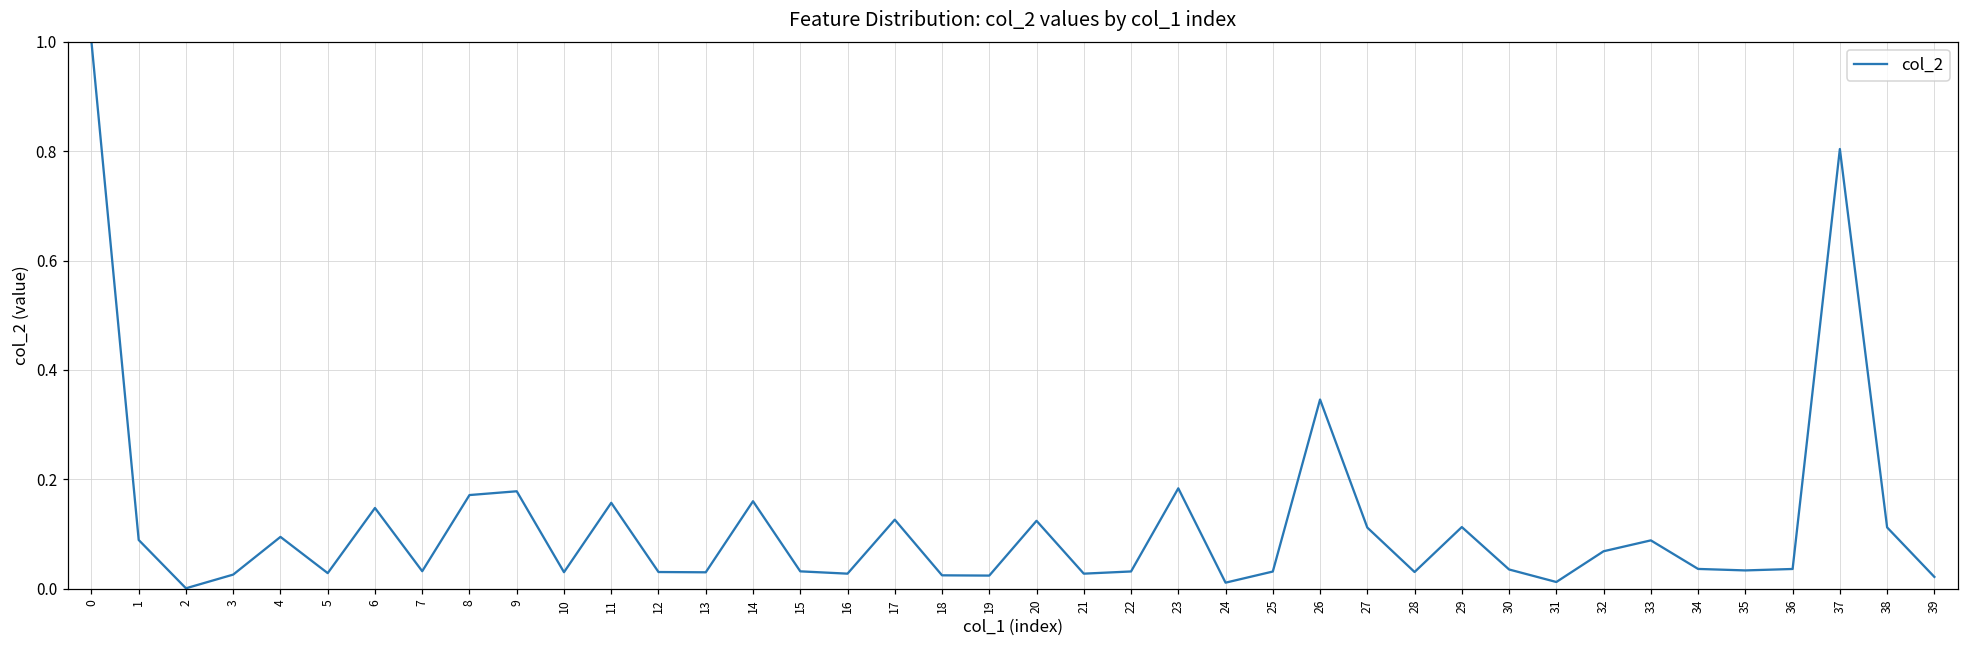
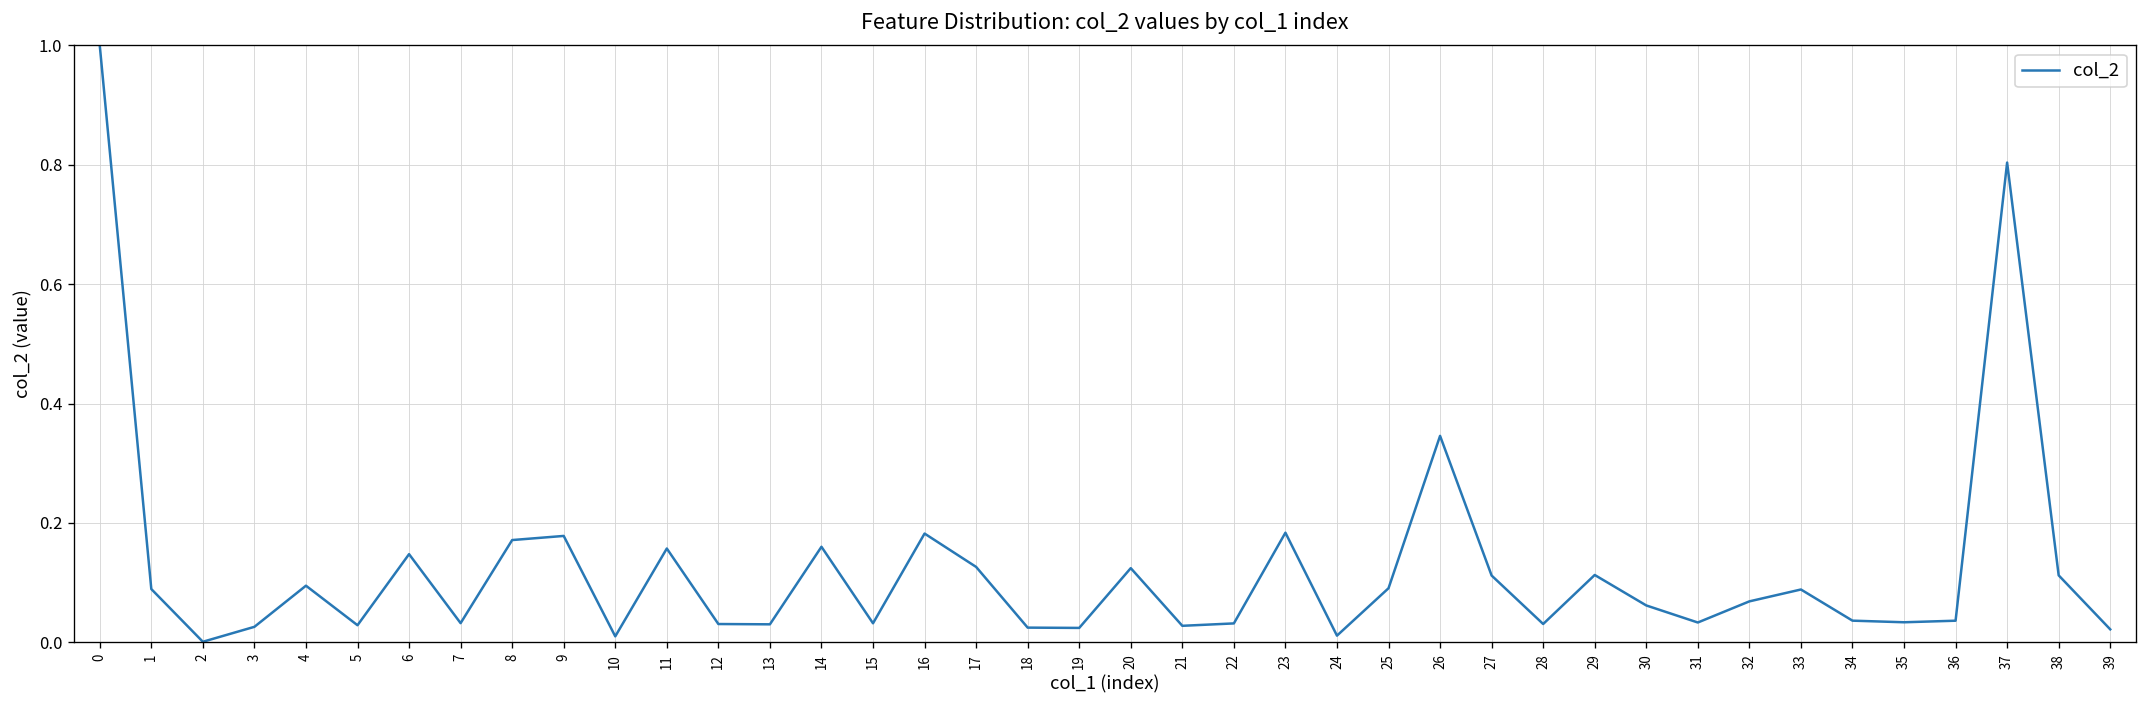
  {
    "0": 1.00,
    "1": 0.09,
    "2": 0.00,
    "3": 0.03,
    "4": 0.09,
    "5": 0.03,
    "6": 0.15,
    "7": 0.03,
    "8": 0.17,
    "9": 0.18,
-   "10": 0.03,
+   "10": 0.01,
    "11": 0.16,
    "12": 0.03,
    "13": 0.03,
    "14": 0.16,
    "15": 0.03,
-   "16": 0.03,
+   "16": 0.18,
    "17": 0.13,
    "18": 0.02,
    "19": 0.02,
    "20": 0.12,
    "21": 0.03,
    "22": 0.03,
    "23": 0.18,
    "24": 0.01,
-   "25": 0.03,
+   "25": 0.09,
    "26": 0.35,
    "27": 0.11,
    "28": 0.03,
    "29": 0.11,
-   "30": 0.04,
-   "31": 0.01,
+   "30": 0.06,
+   "31": 0.03,
    "32": 0.07,
    "33": 0.09,
    "34": 0.04,
    "35": 0.03,
    "36": 0.04,
    "37": 0.80,
    "38": 0.11,
    "39": 0.02
  }
